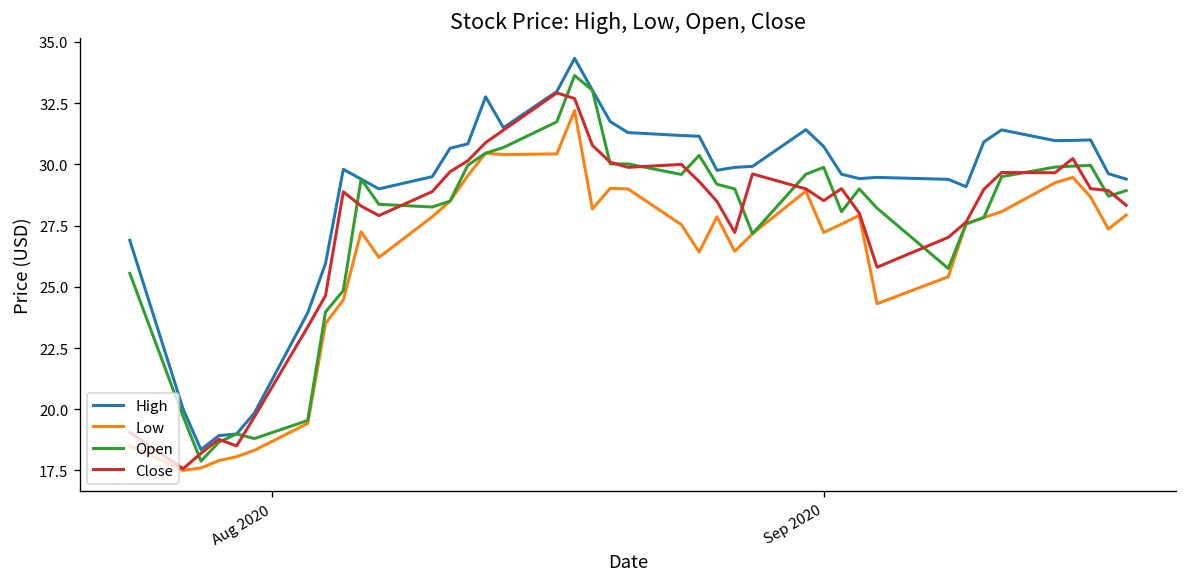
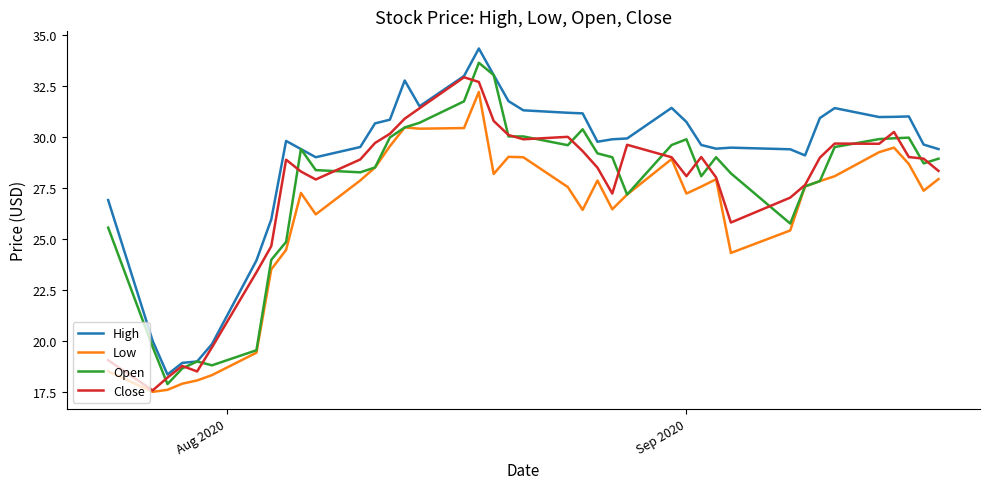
  {
    "High": {
      "Sep 2020": 30.7
    },
    "Low": {
      "Sep 2020": 27.2
    },
    "Open": {
      "Sep 2020": 29.9
    },
    "Close": {
-     "Sep 2020": 28.5
+     "Sep 2020": 28.1
    }
  }
